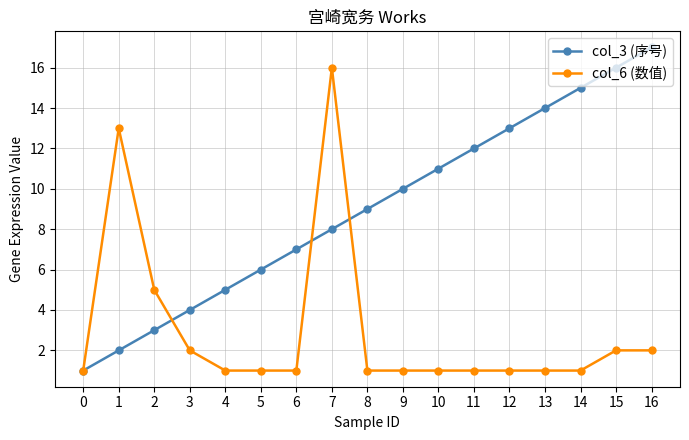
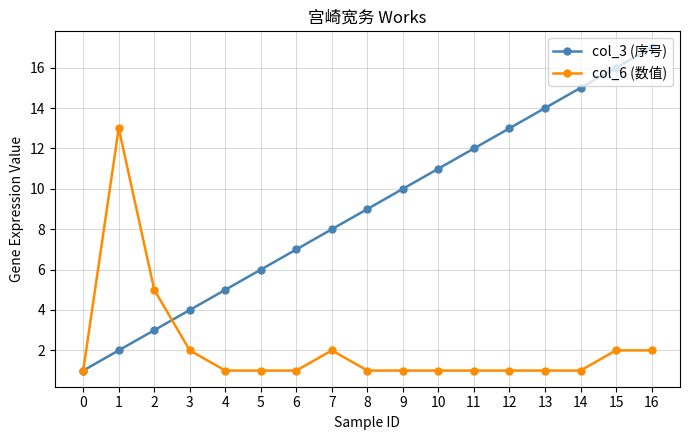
  {
    "col_3 (序号)": {
      "1": 2,
      "2": 3,
      "3": 4,
      "4": 5,
      "5": 6,
      "6": 7,
      "7": 8,
      "8": 9,
      "9": 10,
      "10": 11,
      "11": 12,
      "12": 13,
      "13": 14,
      "14": 15
    },
    "col_6 (数值)": {
      "1": 13,
      "2": 5,
      "3": 2,
      "4": 1,
      "5": 1,
      "6": 1,
-     "7": 16,
+     "7": 2,
      "8": 1,
      "9": 1,
      "10": 1,
      "11": 1,
      "12": 1,
      "13": 1,
      "14": 1,
      "15": 2,
      "16": 2
    }
  }
